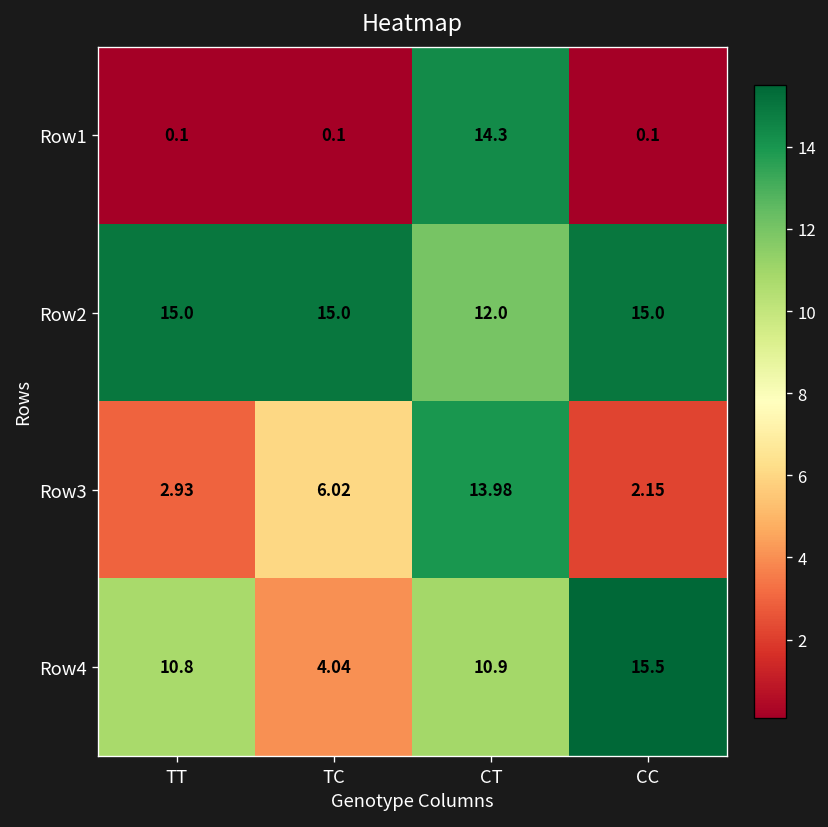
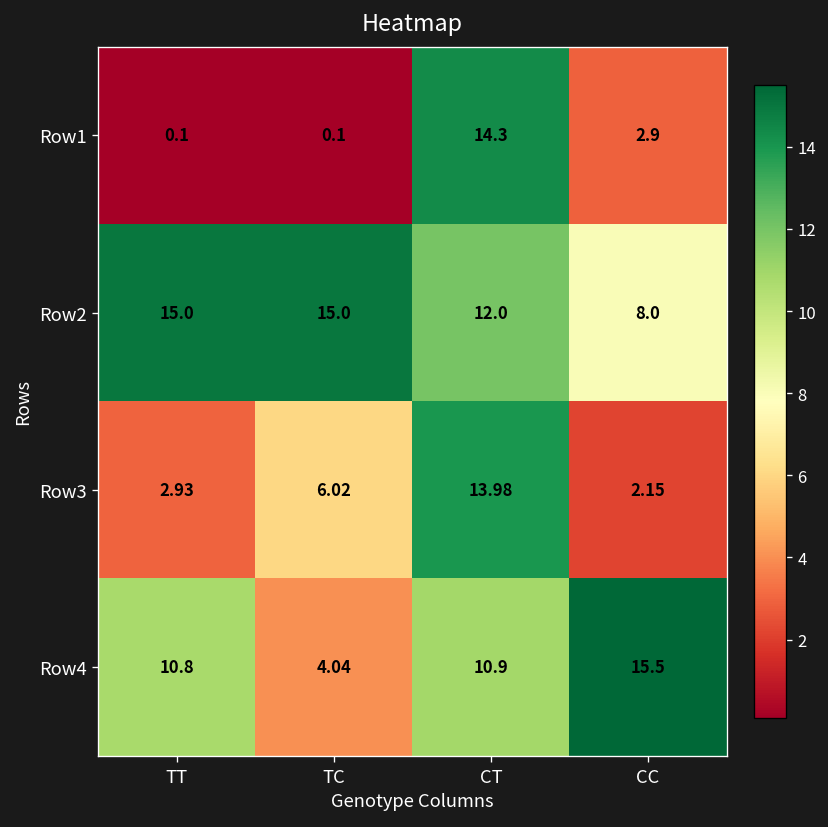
  {
    "Row1": {
      "TT": 0.1,
      "TC": 0.1,
      "CT": 14.3,
-     "CC": 0.1
+     "CC": 2.9
    },
    "Row2": {
      "TT": 15.0,
      "TC": 15.0,
      "CT": 12.0,
-     "CC": 15.0
+     "CC": 8.0
    },
    "Row3": {
      "TT": 2.93,
      "TC": 6.02,
      "CT": 13.98,
      "CC": 2.15
    },
    "Row4": {
      "TT": 10.8,
      "TC": 4.04,
      "CT": 10.9,
      "CC": 15.5
    }
  }
